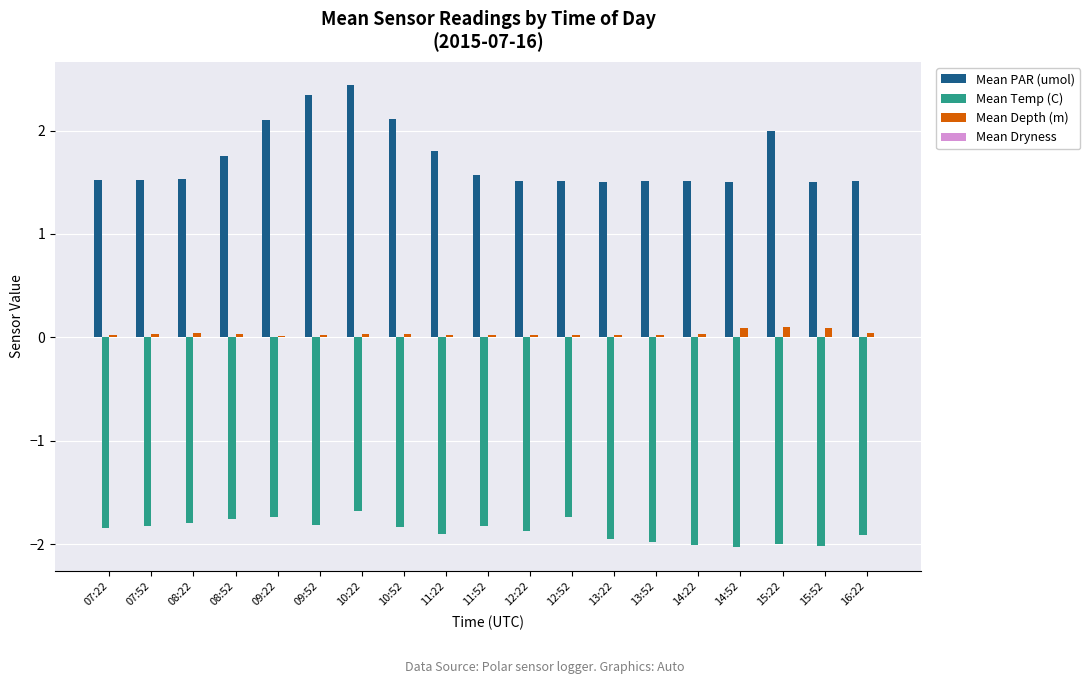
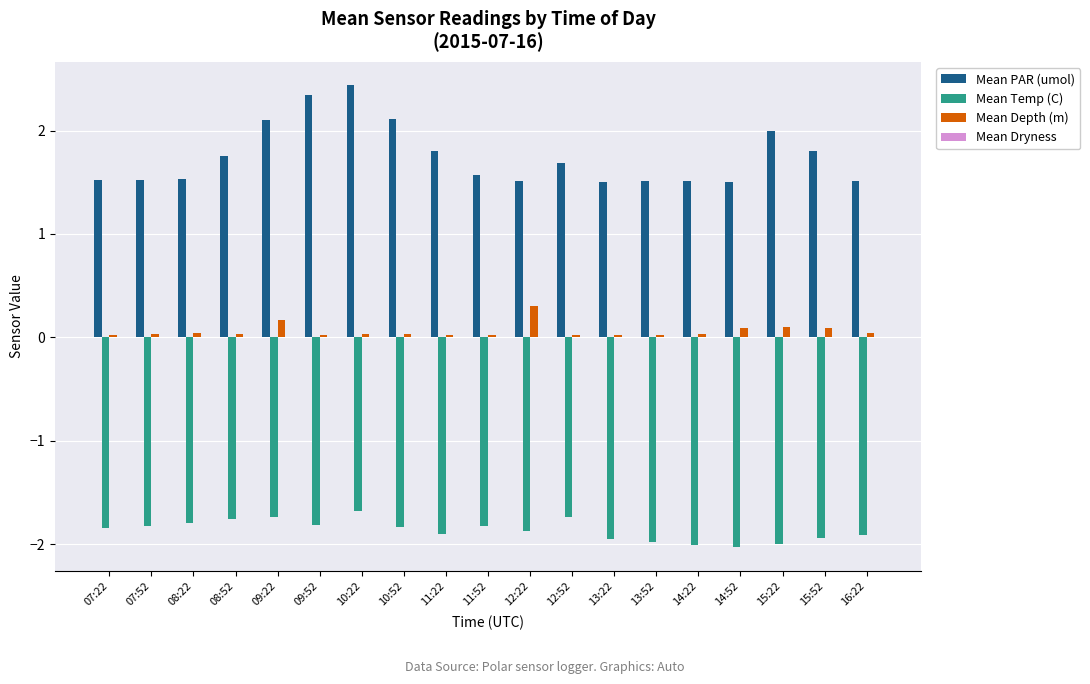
  {
    "Mean PAR (umol)": {
      "07:22": 1.52,
      "07:52": 1.52,
      "08:22": 1.53,
      "08:52": 1.75,
      "09:22": 2.10,
      "09:52": 2.34,
      "10:22": 2.44,
      "10:52": 2.11,
      "11:22": 1.80,
      "11:52": 1.57,
      "12:22": 1.51,
-     "12:52": 1.51,
+     "12:52": 1.69,
      "13:22": 1.50,
      "13:52": 1.51,
      "14:22": 1.51,
      "14:52": 1.50,
      "15:22": 2.00,
-     "15:52": 1.5,
+     "15:52": 1.8,
      "16:22": 1.51
    },
    "Mean Temp (C)": {
      "07:22": -1.84,
      "07:52": -1.82,
      "08:22": -1.79,
      "08:52": -1.76,
      "09:22": -1.74,
      "09:52": -1.81,
      "10:22": -1.68,
      "10:52": -1.83,
      "11:22": -1.90,
      "11:52": -1.82,
      "12:22": -1.87,
      "12:52": -1.74,
      "13:22": -1.95,
      "13:52": -1.98,
      "14:22": -2.01,
      "14:52": -2.03,
      "15:22": -2.00,
-     "15:52": -2.02,
+     "15:52": -1.94,
      "16:22": -1.91
    },
    "Mean Depth (m)": {
      "07:52": 0.03,
      "08:22": 0.04,
      "08:52": 0.03,
-     "09:22": 0.01,
+     "09:22": 0.17,
      "10:22": 0.03,
      "10:52": 0.03,
-     "12:22": 0.02,
+     "12:22": 0.30,
      "14:22": 0.03,
      "14:52": 0.09,
      "15:22": 0.10,
      "15:52": 0.09,
      "16:22": 0.04
    },
    "Mean Dryness": {
      "07:22": 0.00,
      "07:52": 0.00,
      "08:22": 0.00,
      "08:52": 0.00,
      "09:22": 0.00,
      "09:52": 0.00,
      "10:22": 0.00,
      "10:52": 0.00,
      "11:22": 0.00,
      "11:52": 0.00,
      "12:22": 0.00,
      "12:52": 0.00,
      "13:22": 0.00,
      "13:52": 0.00,
      "14:22": 0.00,
      "14:52": 0.00,
      "15:22": 0.00,
      "15:52": 0.00,
      "16:22": 0.00
    }
  }
